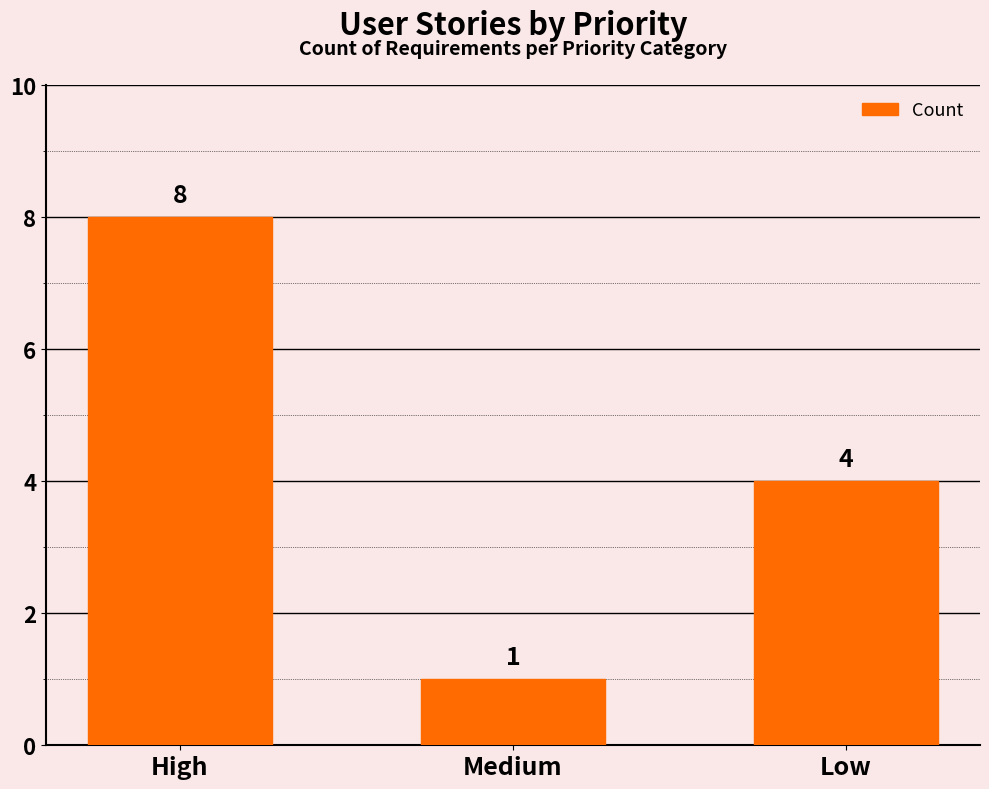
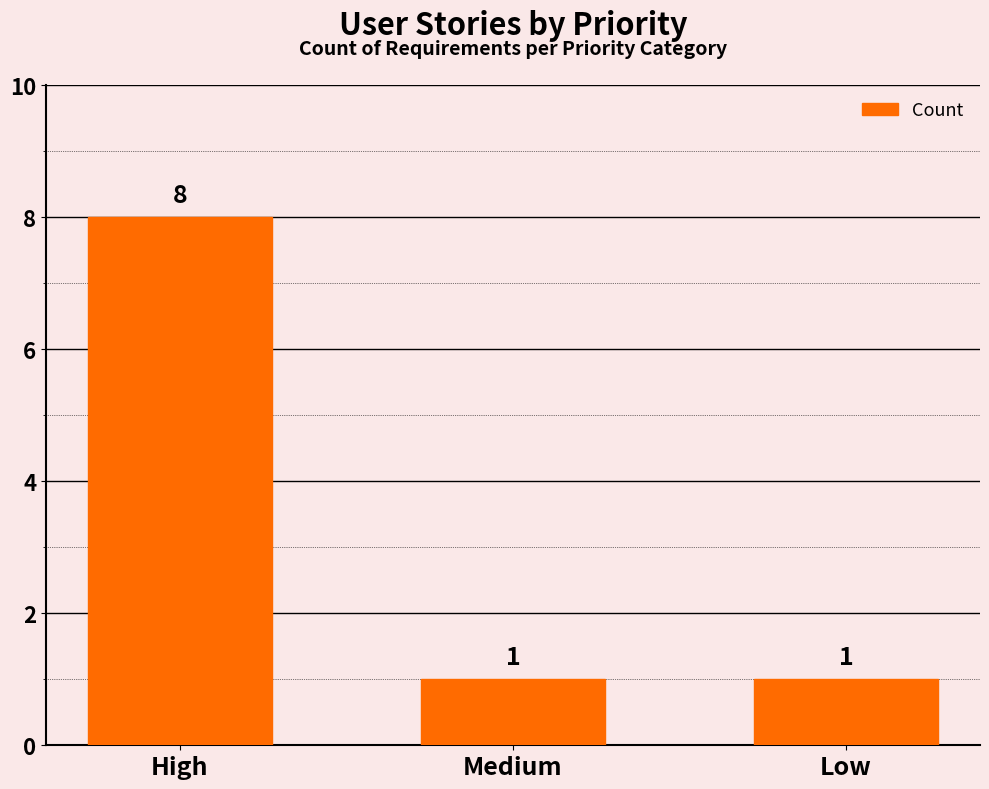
  {
    "High": 8,
    "Medium": 1,
-   "Low": 4
+   "Low": 1
  }
